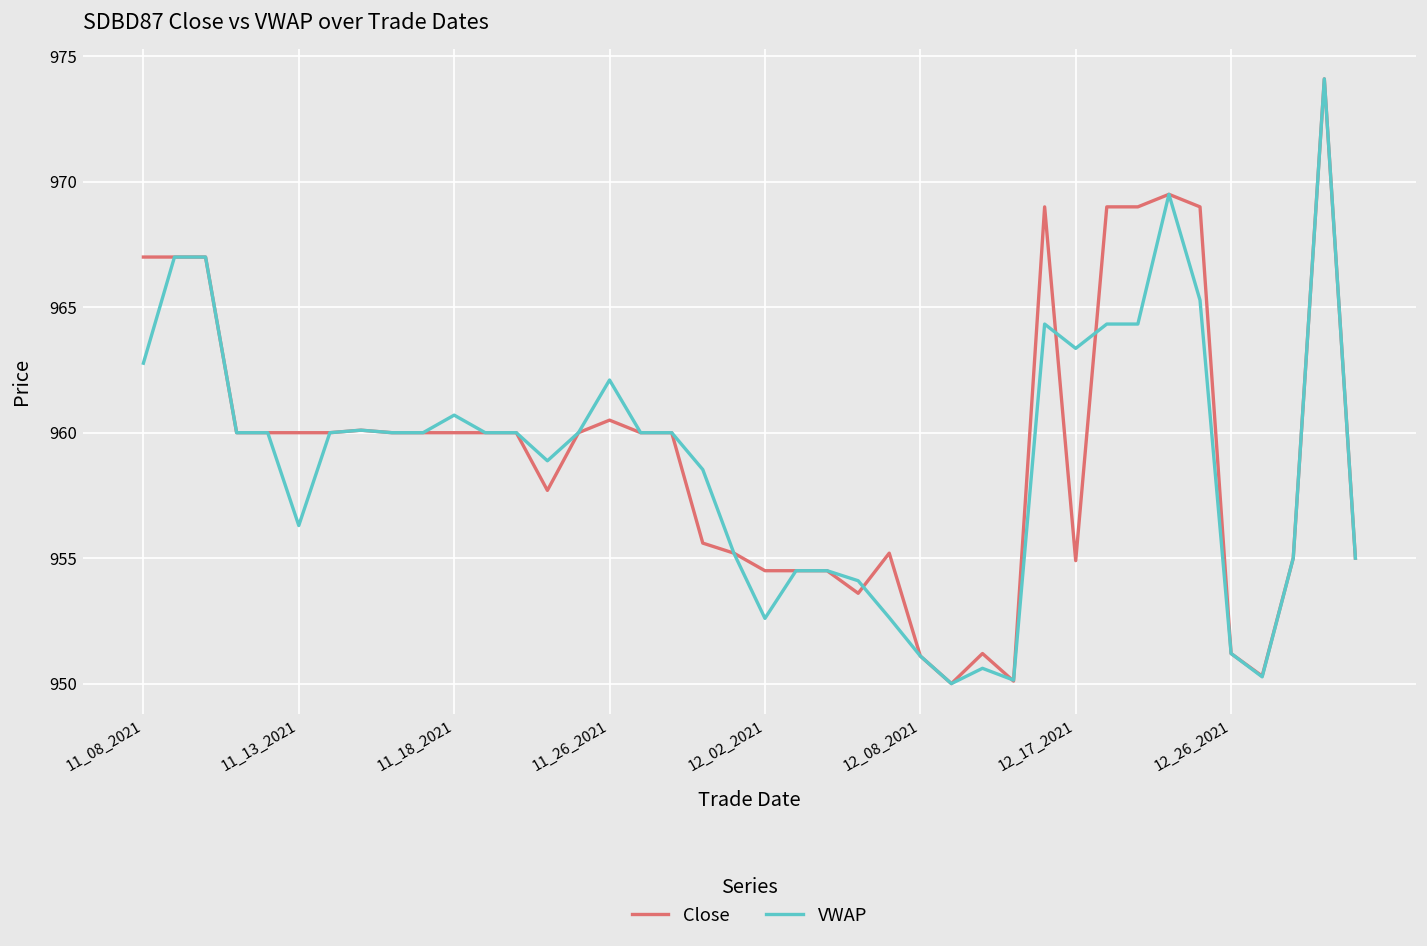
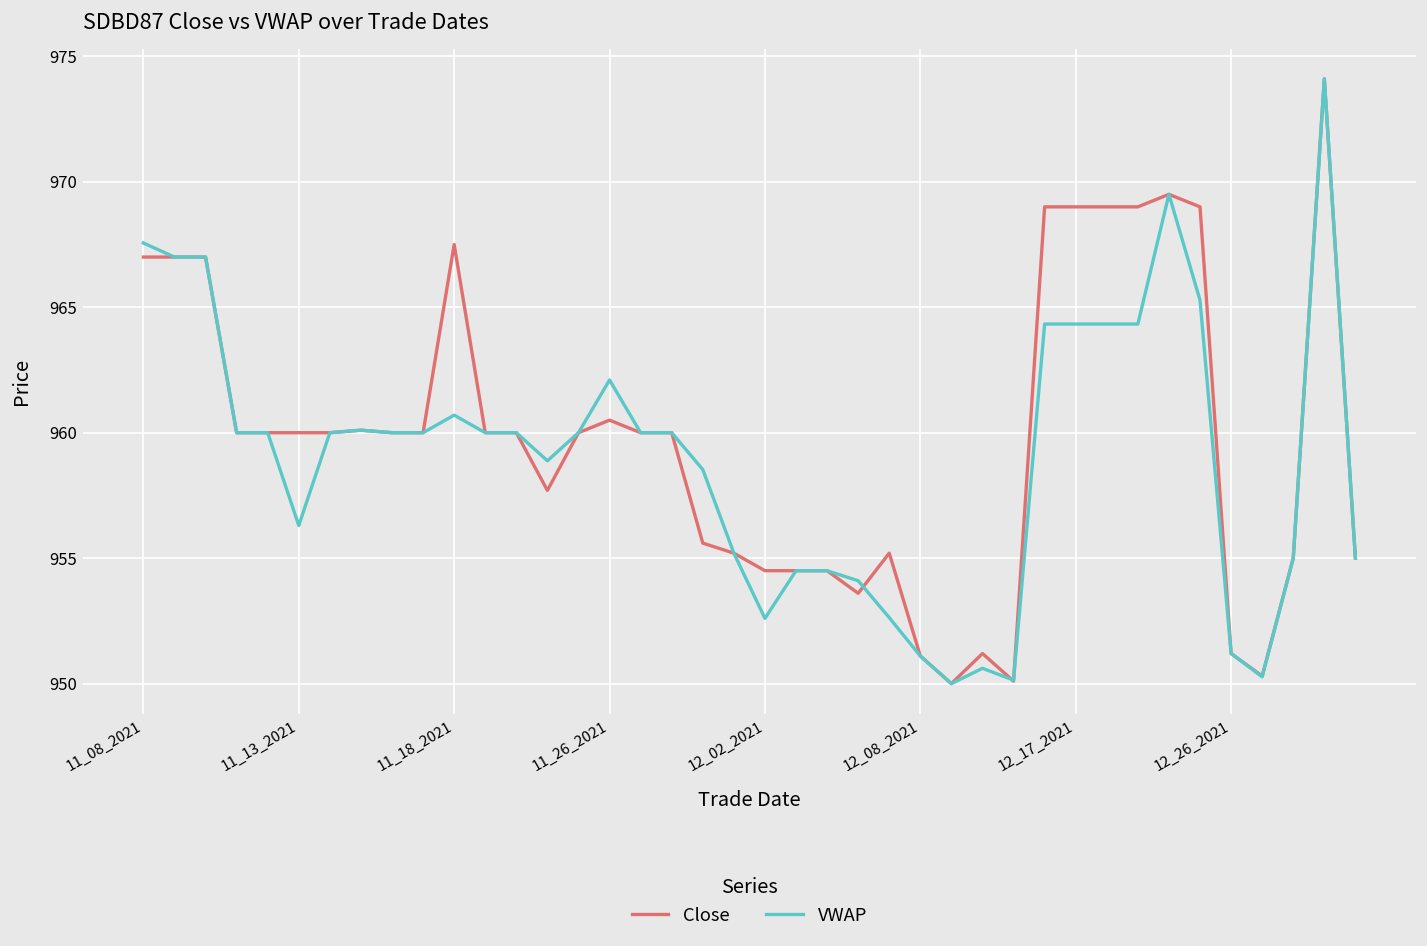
  {
    "Close": {
      "11_08_2021": 967.0,
      "11_13_2021": 960.0,
-     "11_18_2021": 960.0,
+     "11_18_2021": 967.5,
      "11_26_2021": 960.5,
      "12_02_2021": 954.5,
-     "12_17_2021": 954.9
+     "12_17_2021": 969.0
    },
    "VWAP": {
-     "11_08_2021": 962.8,
+     "11_08_2021": 967.6,
      "11_13_2021": 956.3,
      "11_18_2021": 960.7,
      "11_26_2021": 962.1,
      "12_02_2021": 952.6,
-     "12_17_2021": 963.4
+     "12_17_2021": 964.3
    }
  }
